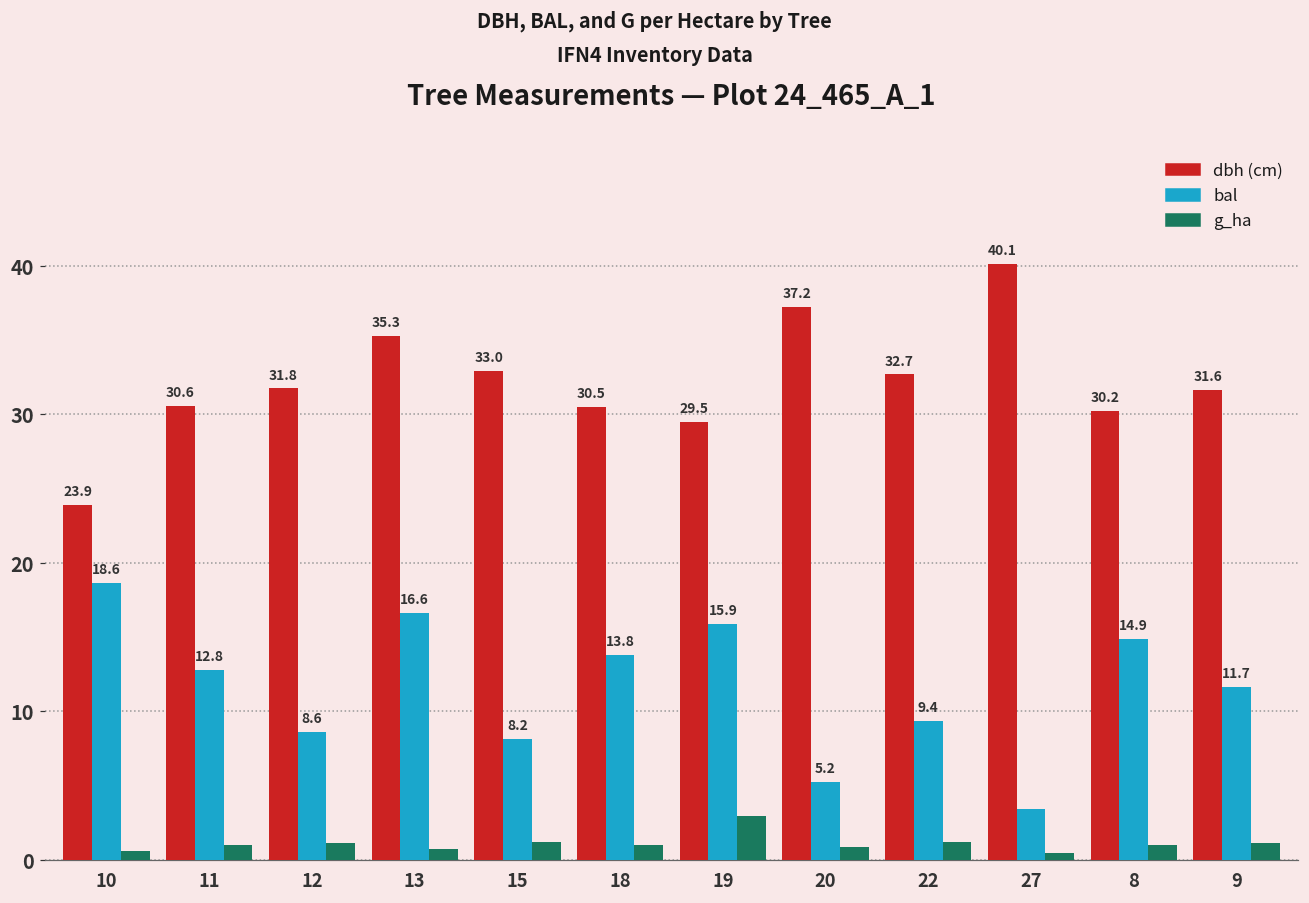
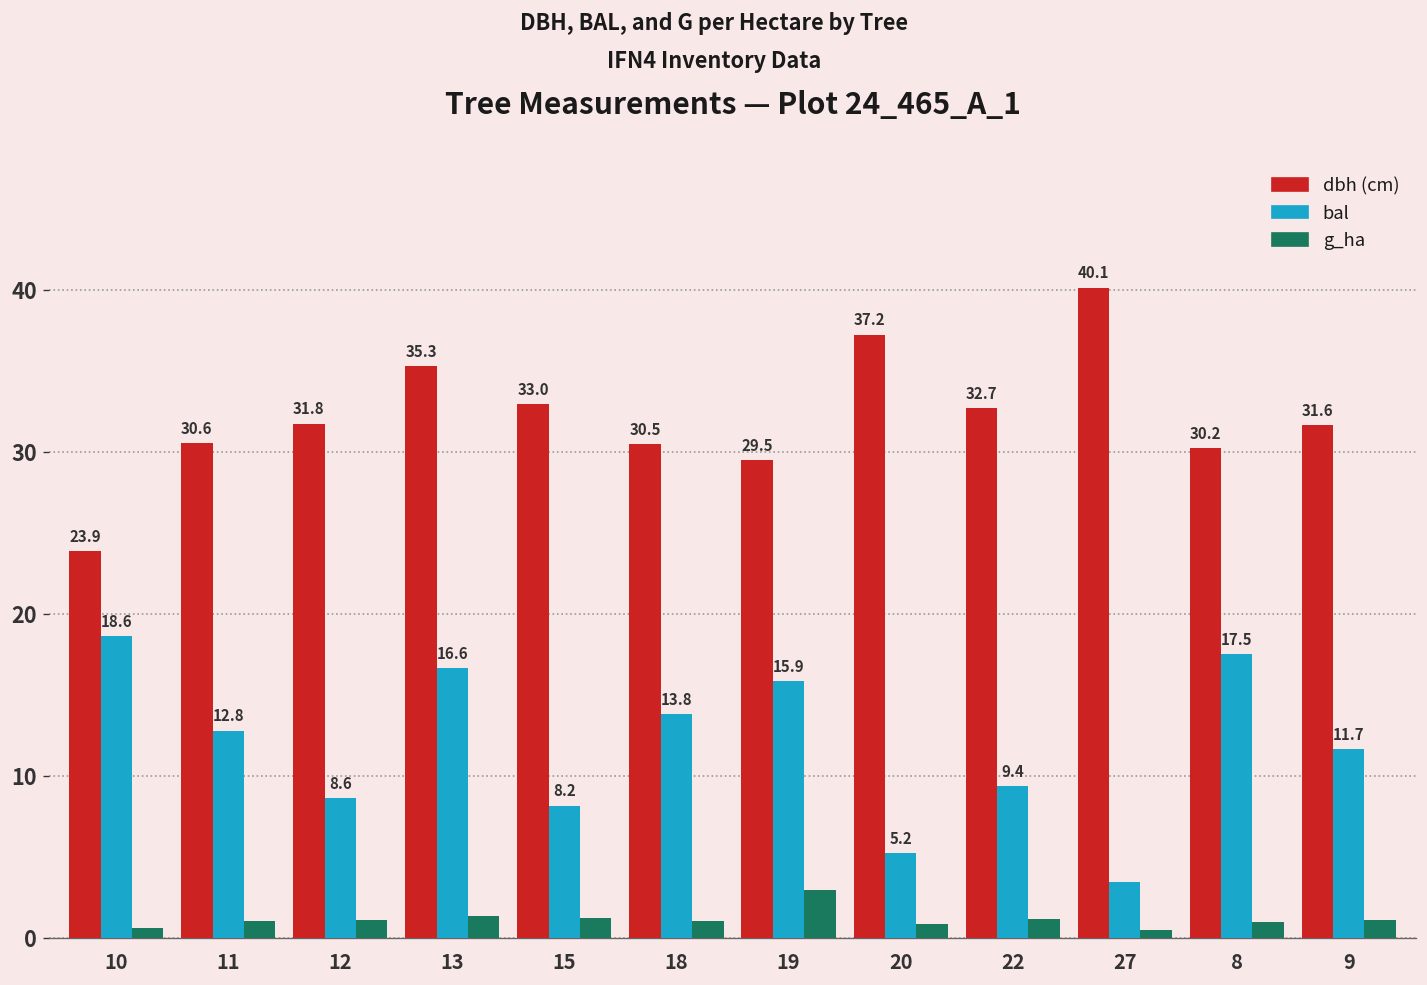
  {
    "bal": {
      "10": 18.6,
      "11": 12.8,
      "12": 8.6,
      "13": 16.6,
      "15": 8.2,
      "18": 13.8,
      "19": 15.9,
      "20": 5.2,
      "22": 9.4,
-     "8": 14.9,
+     "8": 17.5,
      "9": 11.7
    },
    "g_ha": {
      "10": 0.6,
      "11": 1.0,
      "12": 1.1,
-     "13": 0.8,
+     "13": 1.4,
      "15": 1.2,
      "18": 1.0,
      "19": 3.0,
      "20": 0.9,
      "22": 1.2,
      "27": 0.5,
      "8": 1.0,
      "9": 1.1
    }
  }
